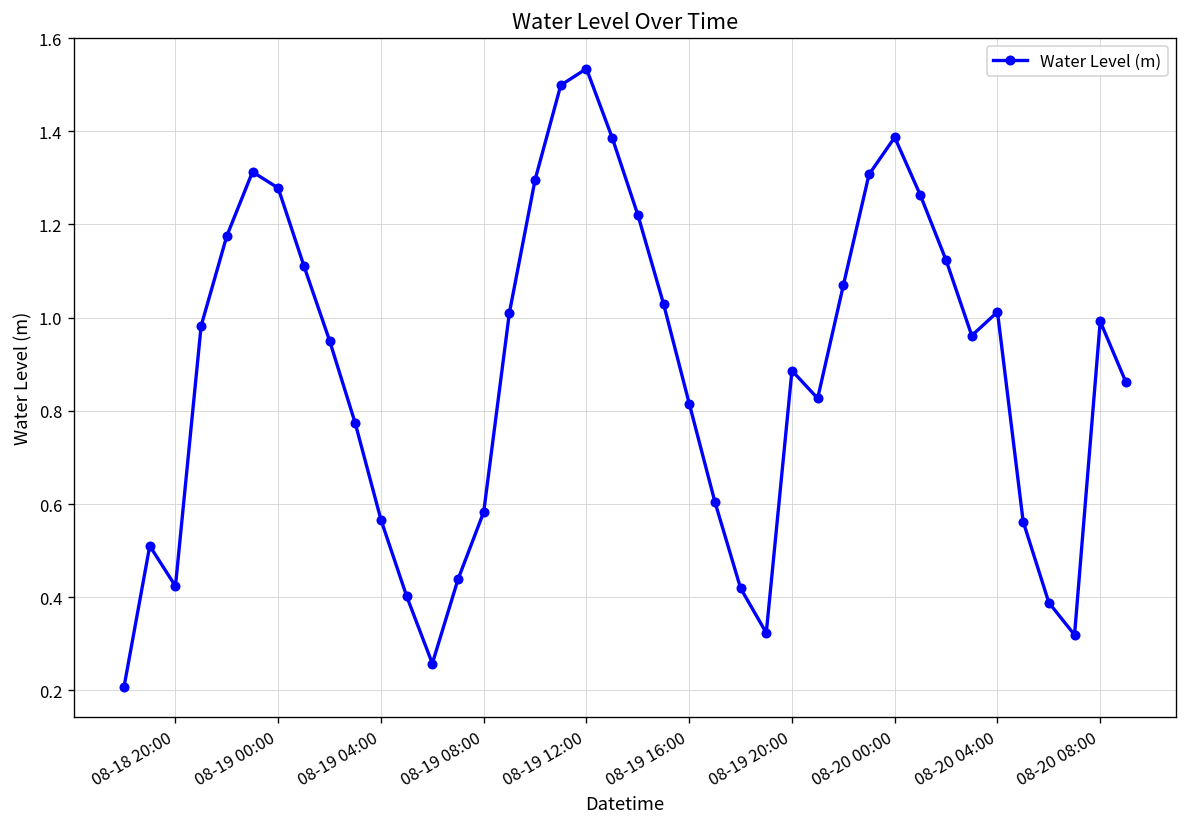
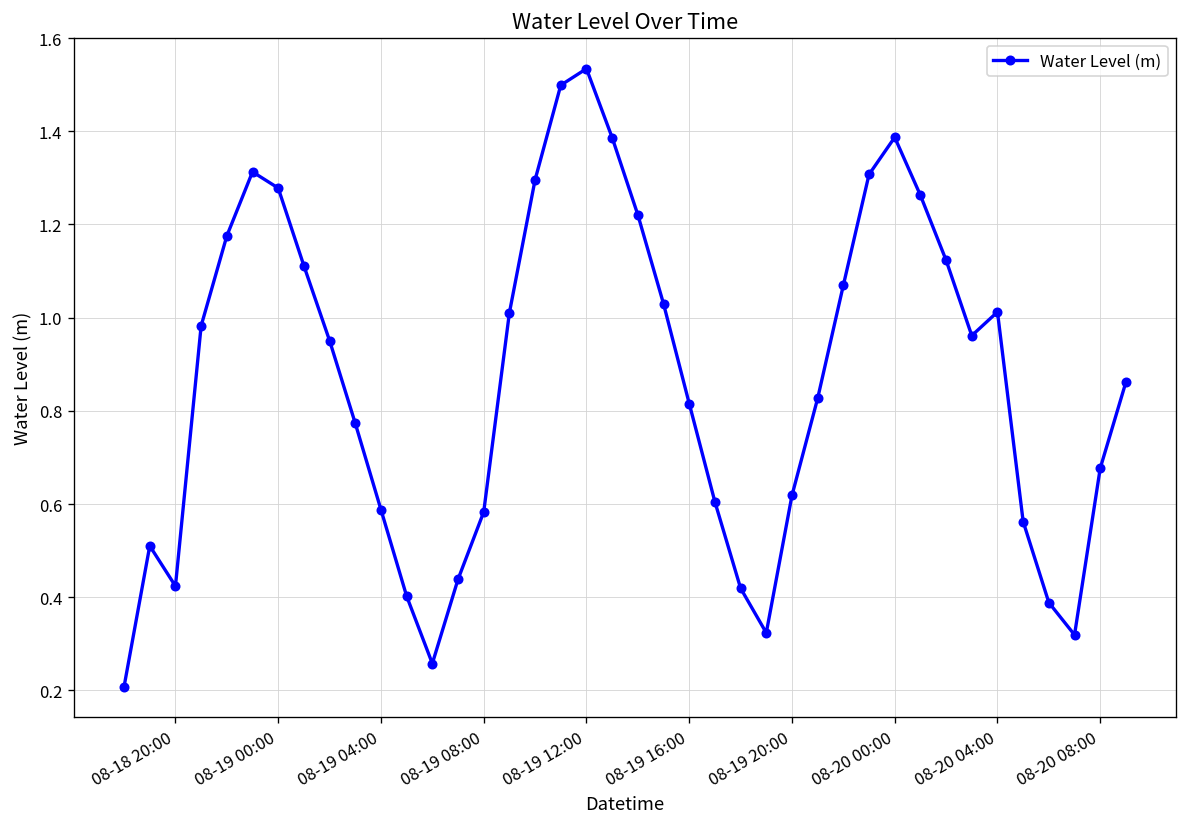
  {
    "08-18 20:00": 0.42,
    "08-19 00:00": 1.28,
-   "08-19 04:00": 0.57,
+   "08-19 04:00": 0.59,
    "08-19 08:00": 0.58,
    "08-19 12:00": 1.53,
    "08-19 16:00": 0.82,
-   "08-19 20:00": 0.89,
+   "08-19 20:00": 0.62,
    "08-20 00:00": 1.39,
    "08-20 04:00": 1.01,
-   "08-20 08:00": 0.99
+   "08-20 08:00": 0.68
  }
